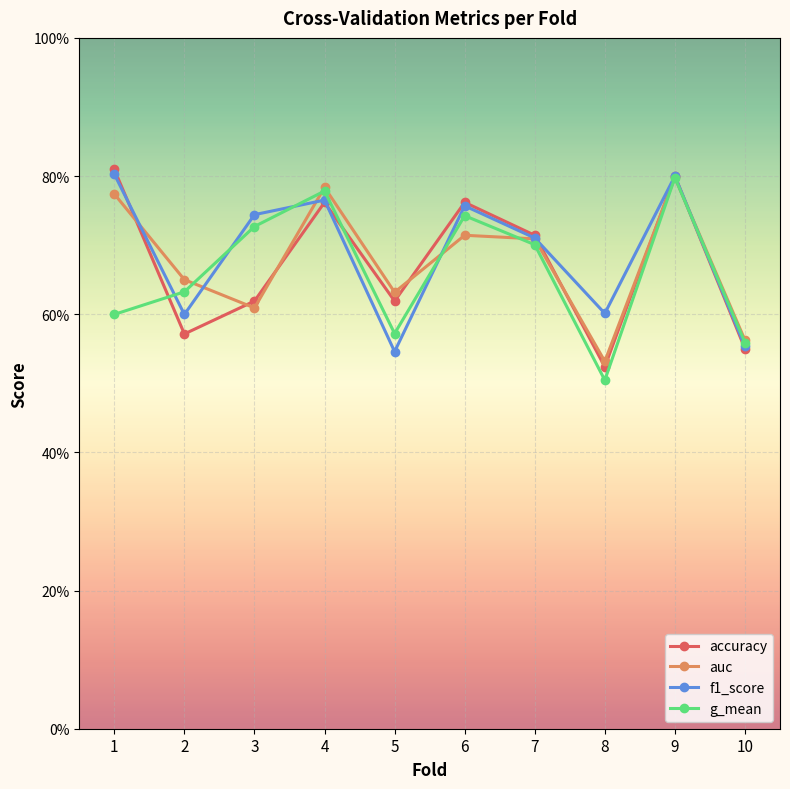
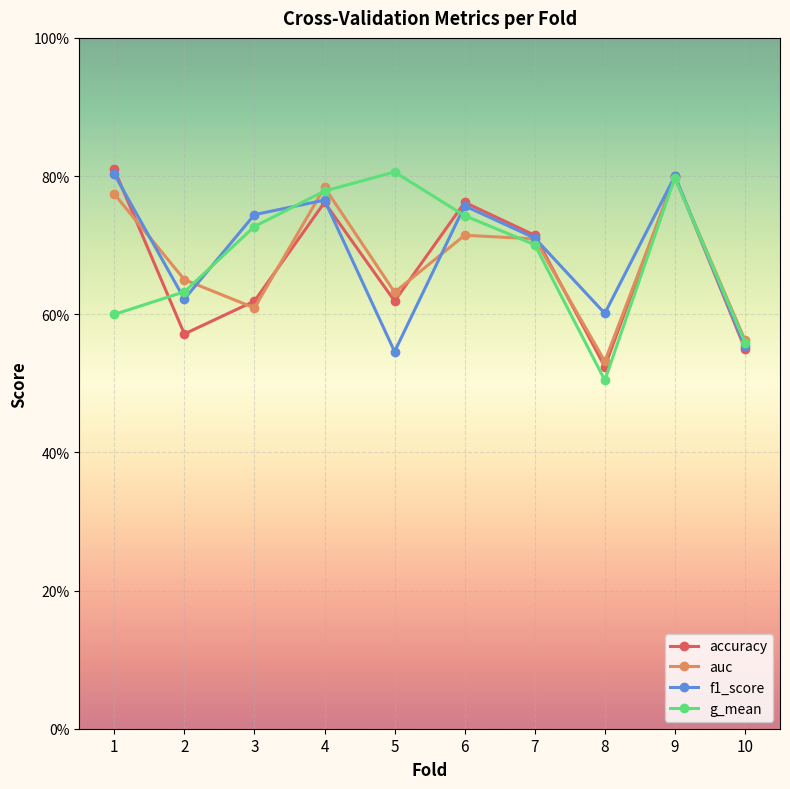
  {
    "f1_score": {
      "1": "80%",
-     "2": "60%",
+     "2": "62%",
      "3": "74%",
      "5": "55%",
      "6": "76%",
      "8": "60%"
    },
    "g_mean": {
      "1": "60%",
      "2": "63%",
      "3": "73%",
      "4": "78%",
-     "5": "57%",
+     "5": "81%",
      "6": "74%",
      "7": "70%",
      "8": "50%"
    }
  }
